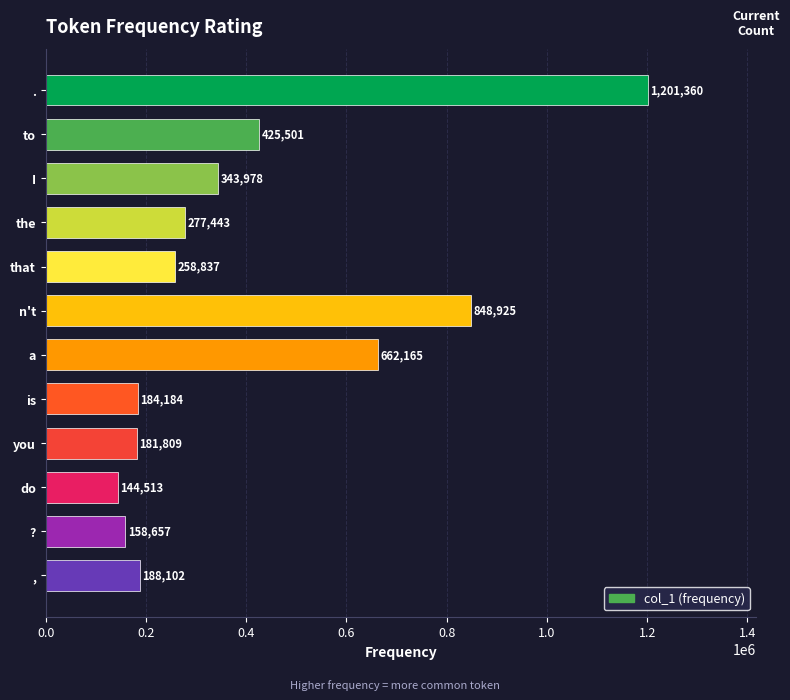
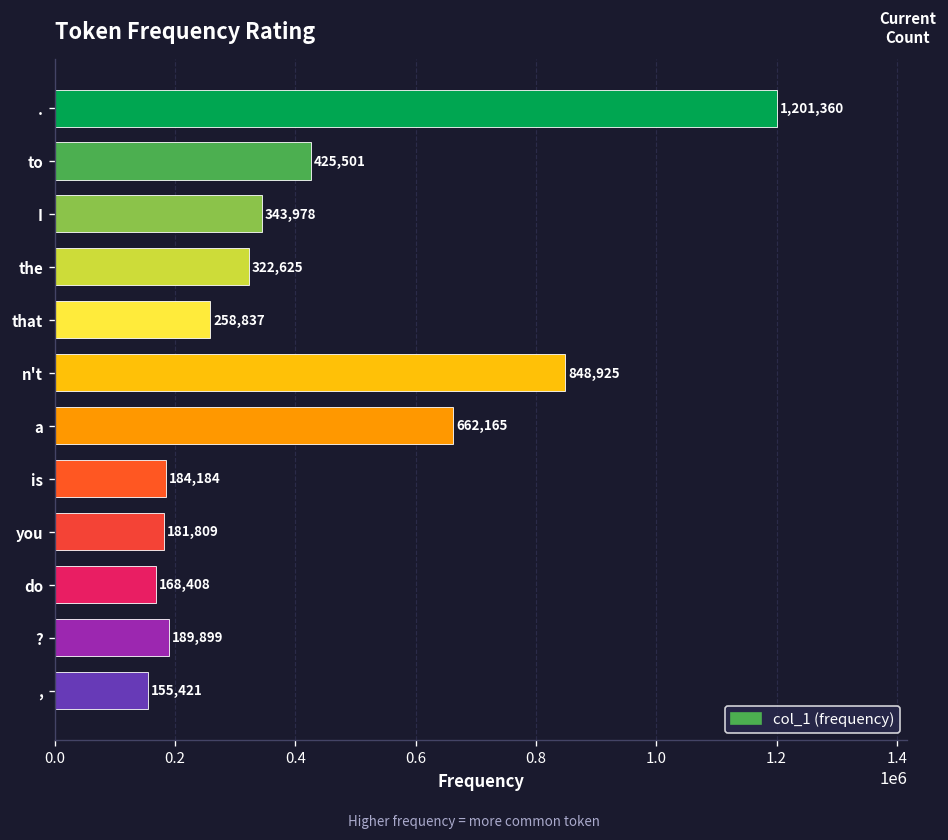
  {
    ".": "1,201,360",
    "to": "425,501",
    "I": "343,978",
-   "the": "277,443",
+   "the": "322,625",
    "that": "258,837",
    "n't": "848,925",
    "a": "662,165",
    "is": "184,184",
    "you": "181,809",
-   "do": "144,513",
-   "?": "158,657",
-   ",": "188,102"
+   "do": "168,408",
+   "?": "189,899",
+   ",": "155,421"
  }
